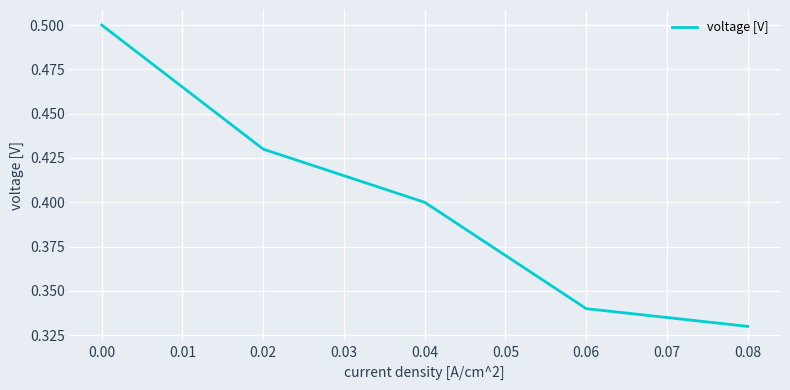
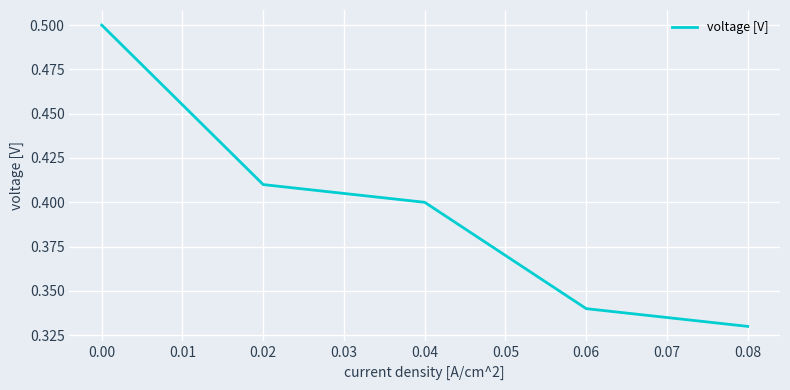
  {
    "0.00": 0.50,
-   "0.02": 0.43,
+   "0.02": 0.41,
    "0.04": 0.40,
    "0.06": 0.34,
    "0.08": 0.33
  }
